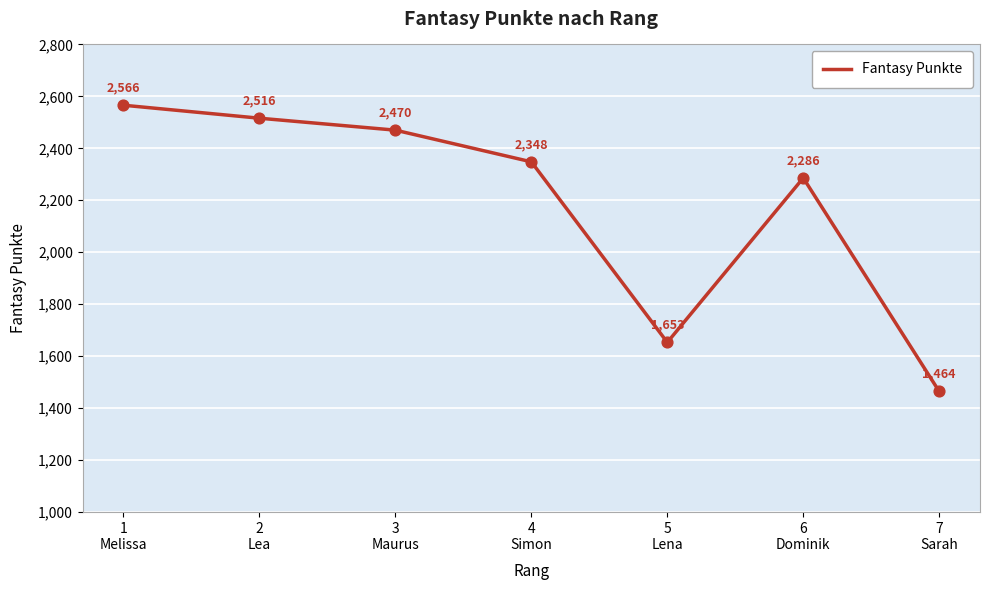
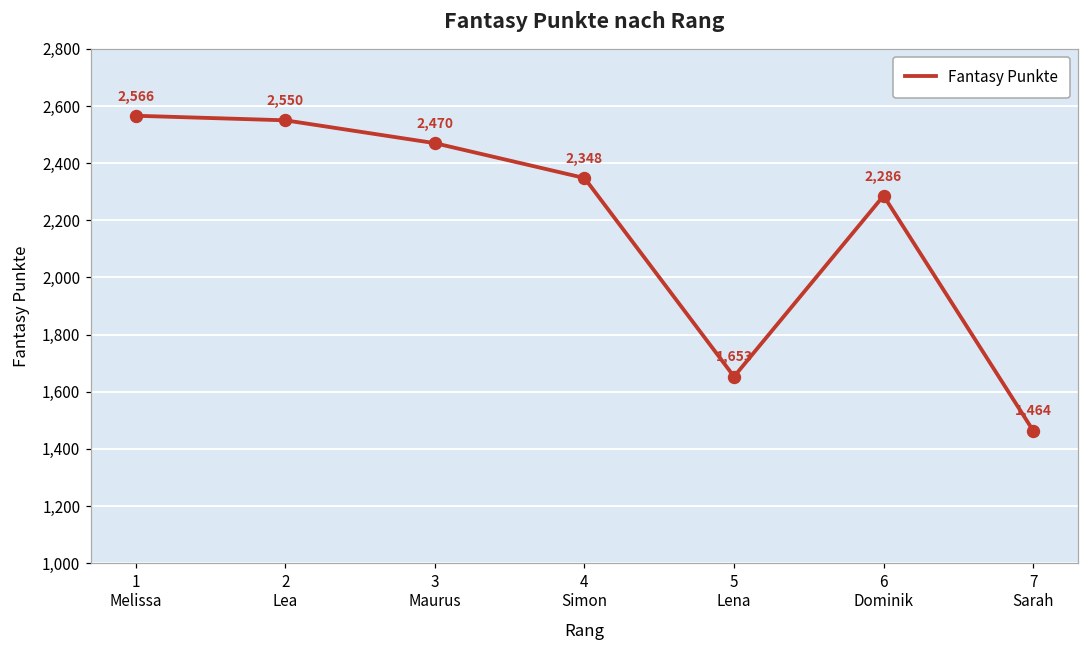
  {
    "1 Melissa": "2,566",
-   "2 Lea": "2,516",
+   "2 Lea": "2,550",
    "3 Maurus": "2,470",
    "4 Simon": "2,348",
    "5 Lena": "1,653",
    "6 Dominik": "2,286",
    "7 Sarah": "1,464"
  }
